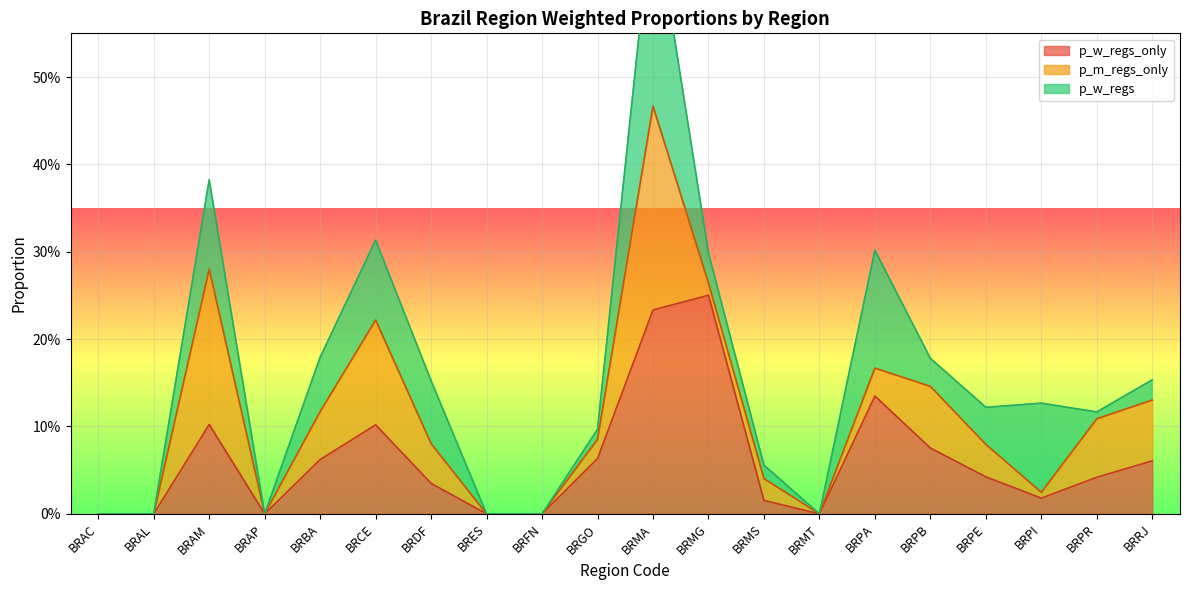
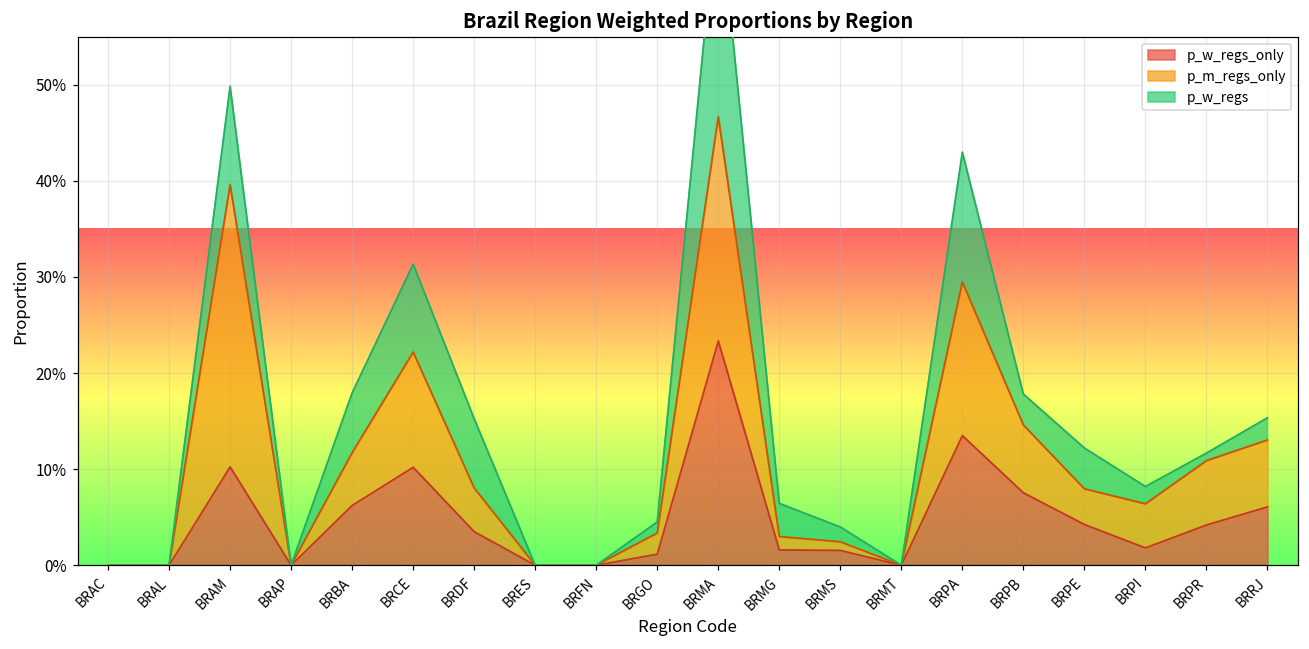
  {
    "p_w_regs_only": {
      "BRAM": "10%",
      "BRBA": "6%",
      "BRCE": "10%",
      "BRDF": "3%",
-     "BRGO": "6%",
+     "BRGO": "1%",
      "BRMA": "23%",
-     "BRMG": "25%",
+     "BRMG": "2%",
      "BRMS": "2%",
      "BRPA": "13%",
      "BRPB": "8%",
      "BRPE": "4%",
      "BRPI": "2%",
      "BRPR": "4%",
      "BRRJ": "6%"
    },
    "p_m_regs_only": {
-     "BRAM": "18%",
+     "BRAM": "29%",
      "BRBA": "5%",
      "BRCE": "12%",
      "BRDF": "5%",
      "BRGO": "2%",
      "BRMA": "23%",
      "BRMG": "1%",
-     "BRMS": "3%",
-     "BRPA": "3%",
+     "BRMS": "1%",
+     "BRPA": "16%",
      "BRPB": "7%",
      "BRPE": "4%",
-     "BRPI": "1%",
+     "BRPI": "5%",
      "BRPR": "7%",
      "BRRJ": "7%"
    },
    "p_w_regs": {
      "BRAM": "10%",
      "BRBA": "6%",
      "BRCE": "9%",
      "BRDF": "7%",
      "BRGO": "1%",
      "BRMG": "3%",
      "BRMS": "2%",
      "BRPA": "13%",
      "BRPB": "3%",
      "BRPE": "4%",
-     "BRPI": "10%",
+     "BRPI": "2%",
      "BRPR": "1%",
      "BRRJ": "2%"
    }
  }
